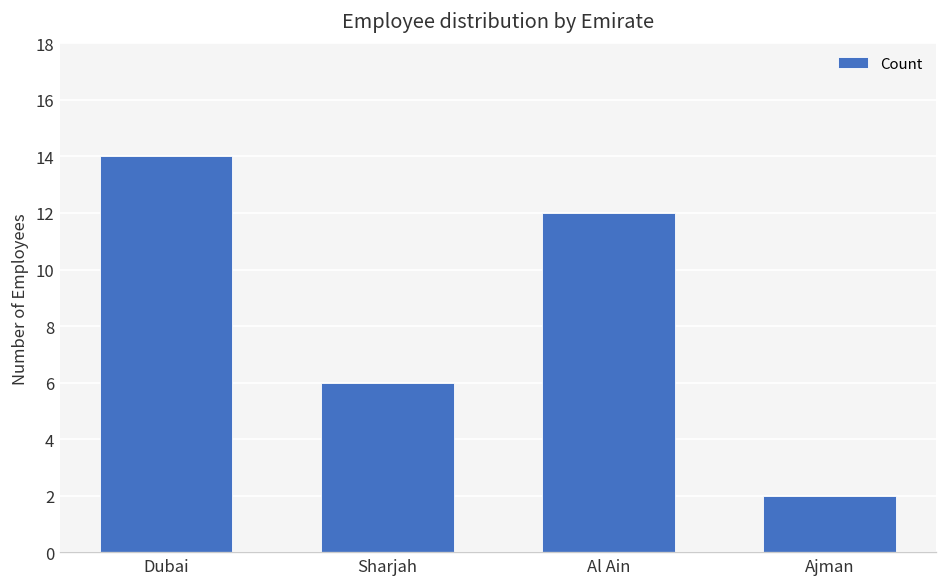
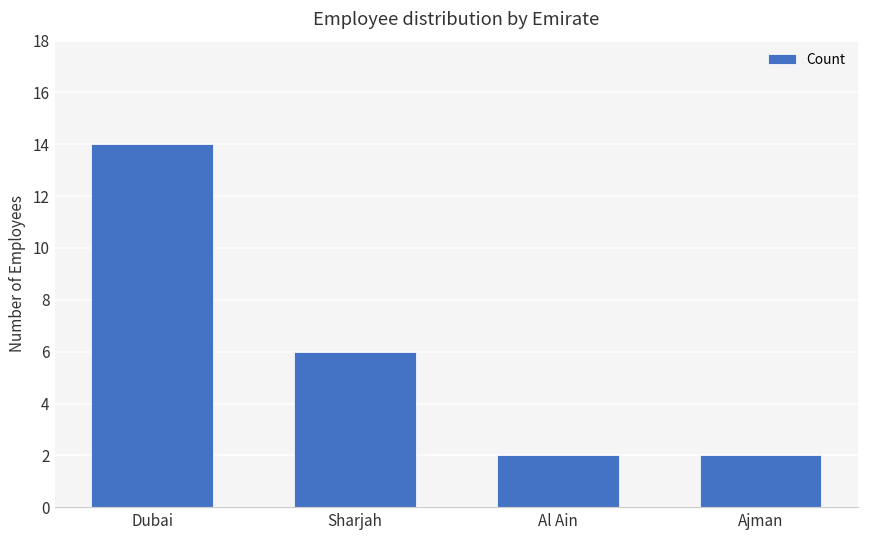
  {
    "Dubai": 14,
    "Sharjah": 6,
-   "Al Ain": 12,
+   "Al Ain": 2,
    "Ajman": 2
  }
